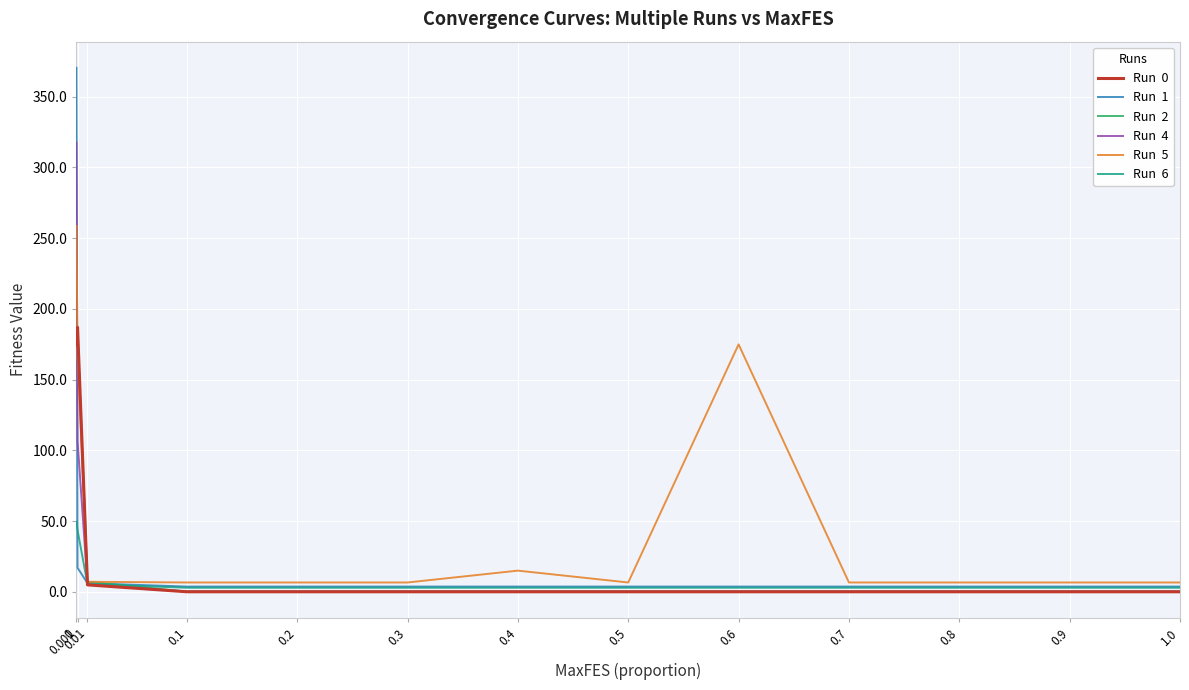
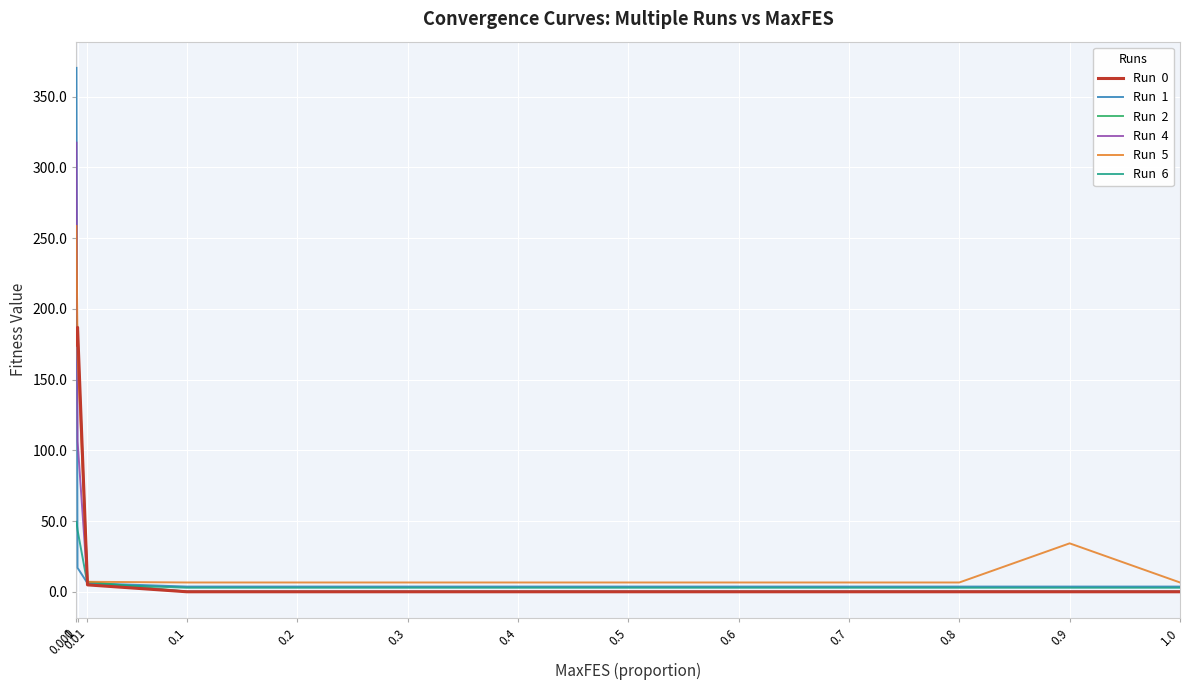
  {
    "Run 0": {
      "0": 174,
      "0.001": 187
    },
    "Run 1": {
      "0": 370,
      "0.001": 17
    },
    "Run 4": {
      "0": 317,
      "0.001": 107
    },
    "Run 5": {
      "0": 259,
      "0.001": 167,
      "0.1": 7,
      "0.2": 7,
      "0.3": 7,
-     "0.4": 15,
+     "0.4": 7,
      "0.5": 7,
-     "0.6": 175,
+     "0.6": 7,
      "0.7": 7,
      "0.8": 7,
-     "0.9": 7,
+     "0.9": 34,
      "1.0": 7
    }
  }
